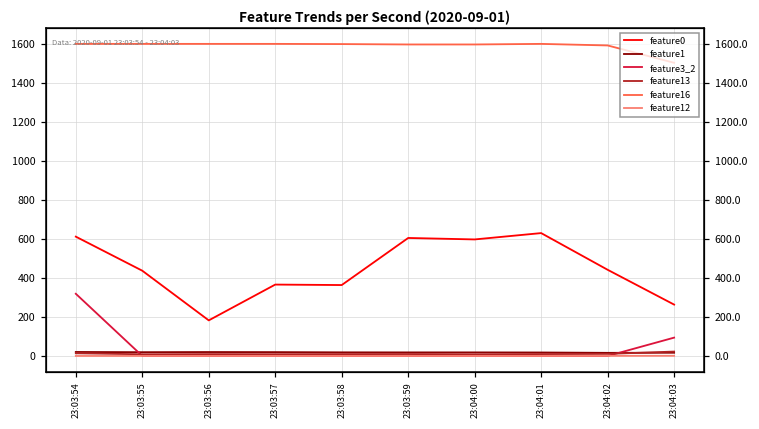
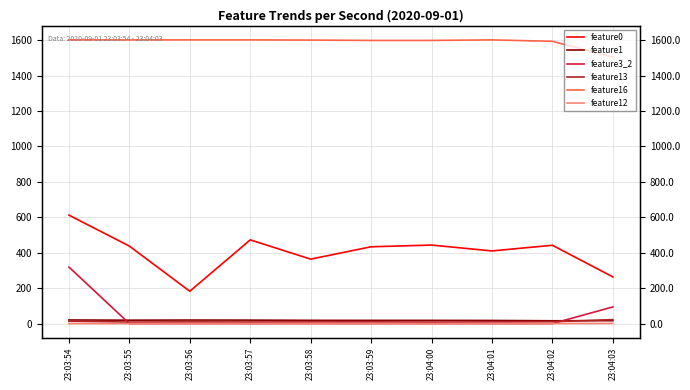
  {
    "feature0": {
      "23:03:54": 610,
      "23:03:55": 440,
      "23:03:56": 180,
-     "23:03:57": 370,
+     "23:03:57": 470,
      "23:03:58": 360,
-     "23:03:59": 610,
-     "23:04:00": 600,
-     "23:04:01": 630,
+     "23:03:59": 430,
+     "23:04:00": 440,
+     "23:04:01": 410,
      "23:04:02": 440,
      "23:04:03": 260
    }
  }
